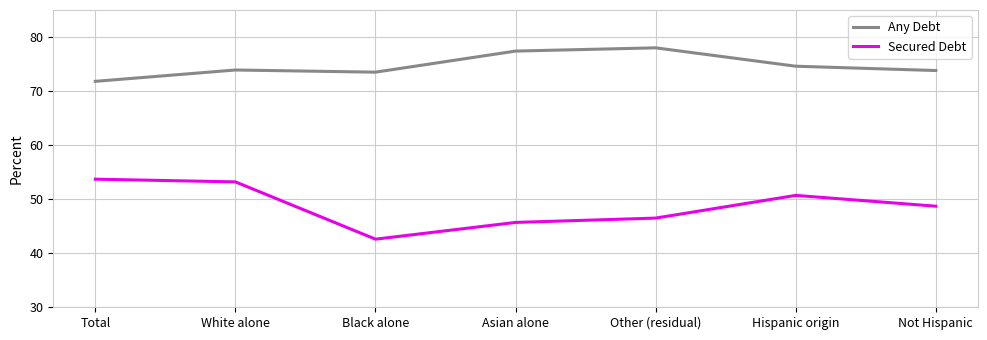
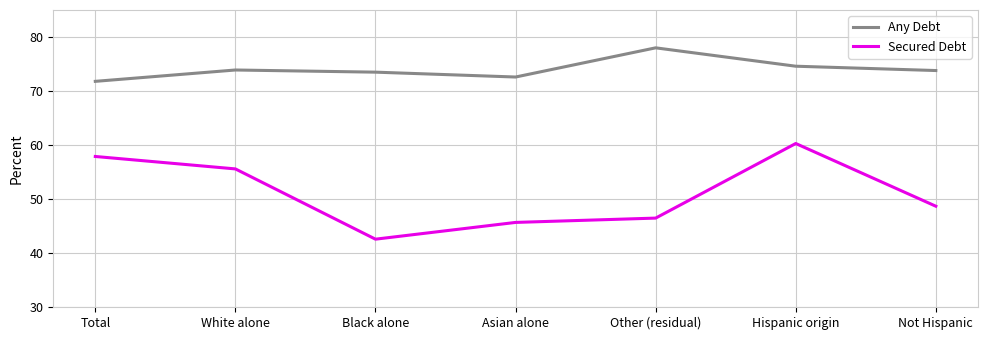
  {
    "Any Debt": {
      "Total": 72,
      "White alone": 74,
      "Black alone": 74,
-     "Asian alone": 77,
+     "Asian alone": 73,
      "Other (residual)": 78,
      "Hispanic origin": 75,
      "Not Hispanic": 74
    },
    "Secured Debt": {
-     "Total": 54,
-     "White alone": 53,
+     "Total": 58,
+     "White alone": 56,
      "Black alone": 43,
      "Asian alone": 46,
      "Other (residual)": 47,
-     "Hispanic origin": 51,
+     "Hispanic origin": 60,
      "Not Hispanic": 49
    }
  }
